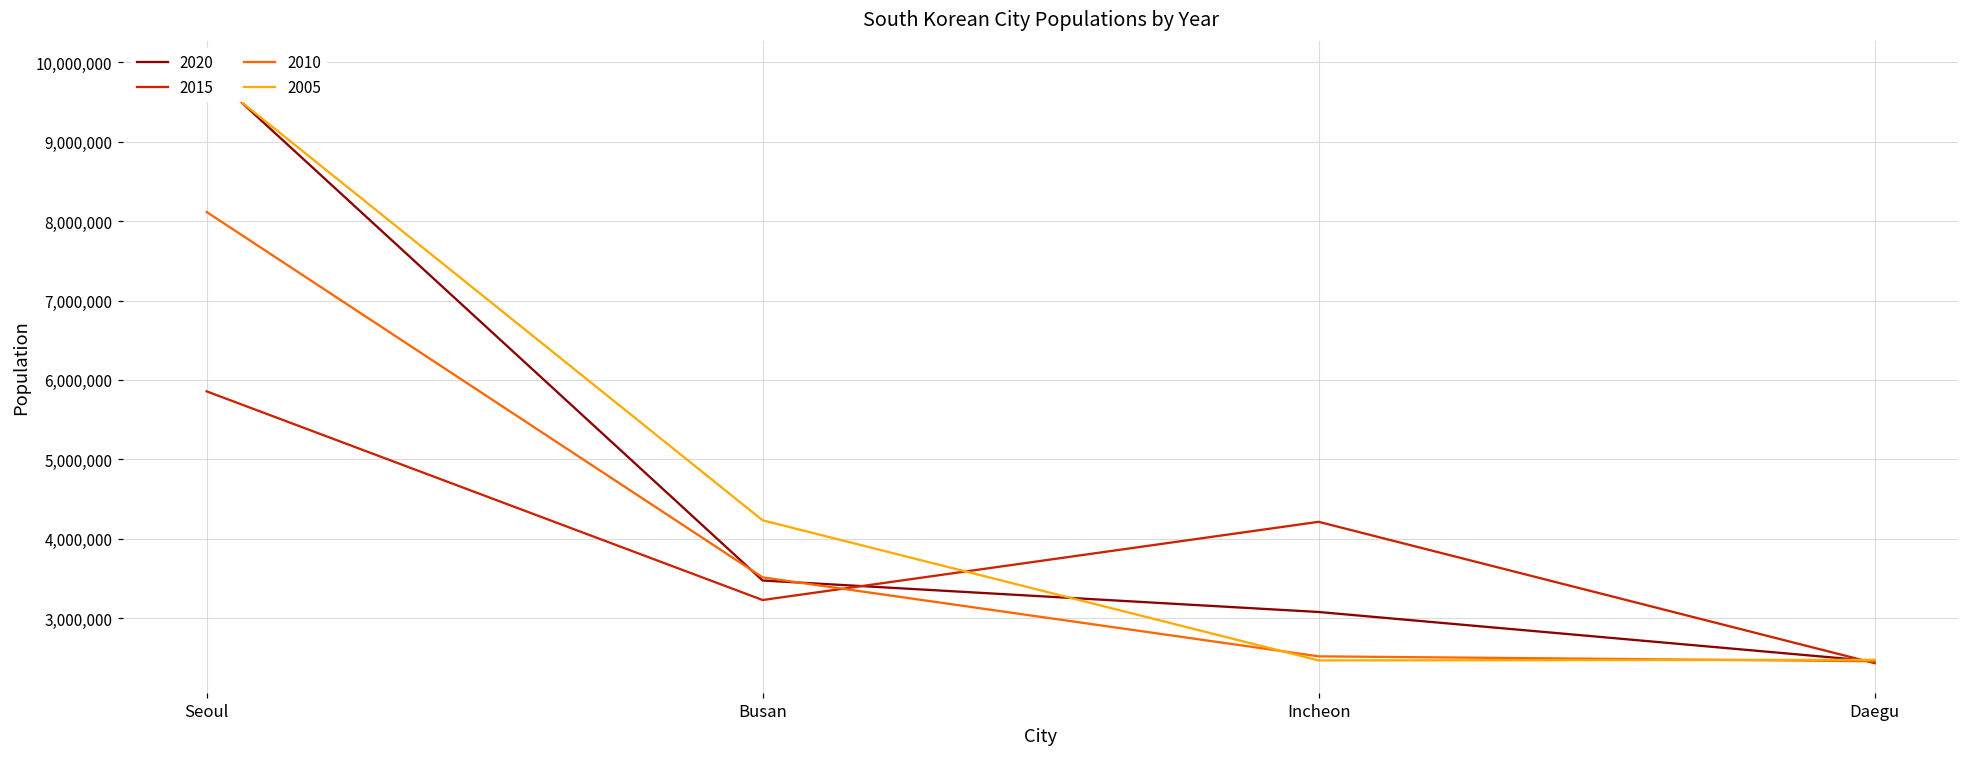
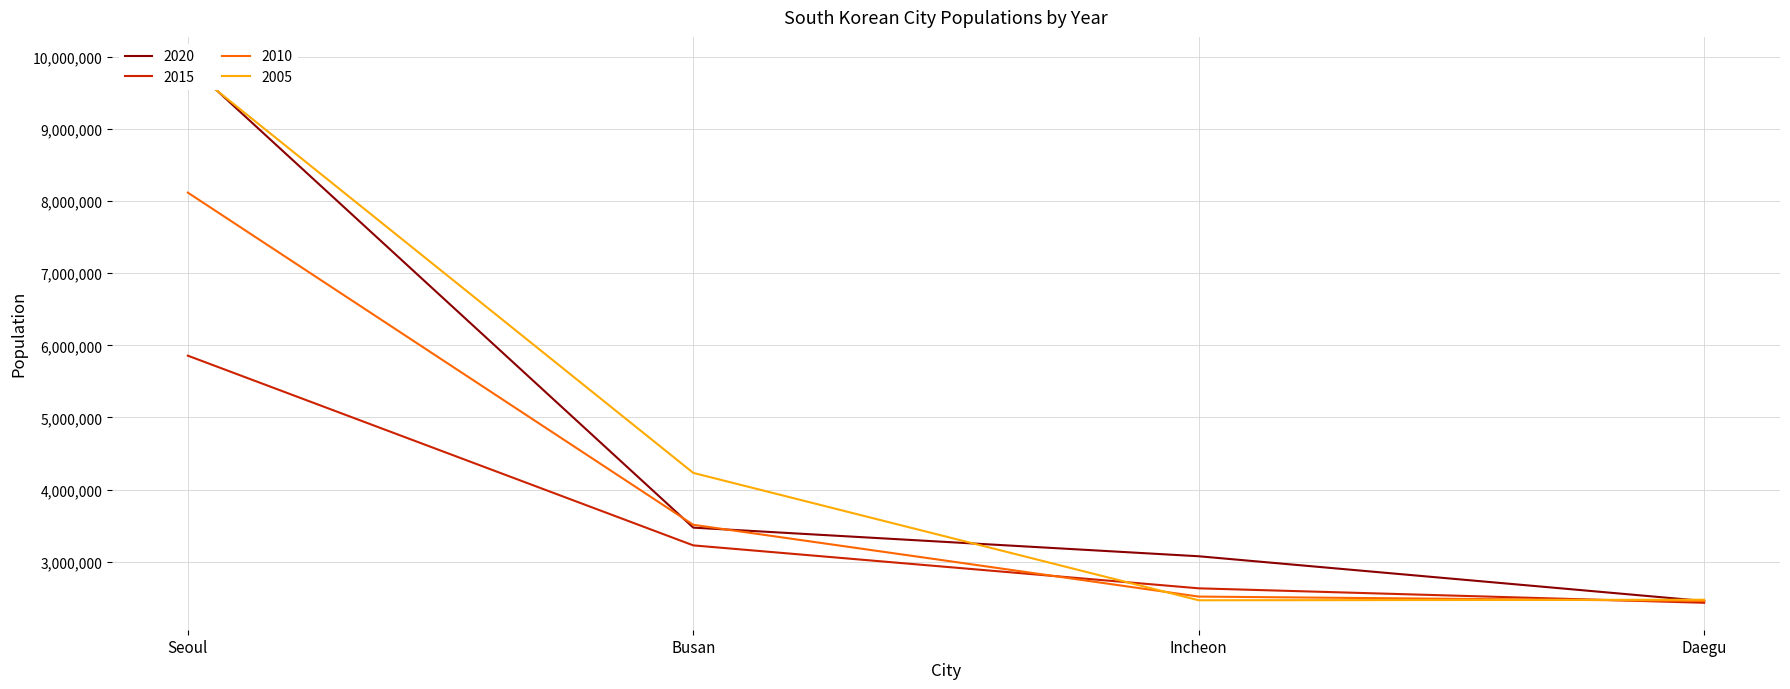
  {
    "2020": {
      "Busan": "3,500,000",
      "Incheon": "3,100,000"
    },
    "2015": {
      "Seoul": "5,900,000",
      "Busan": "3,200,000",
-     "Incheon": "4,200,000"
+     "Incheon": "2,600,000"
    },
    "2010": {
      "Seoul": "8,100,000",
      "Busan": "3,500,000",
      "Incheon": "2,500,000"
    },
    "2005": {
      "Busan": "4,200,000",
      "Incheon": "2,500,000"
    }
  }
